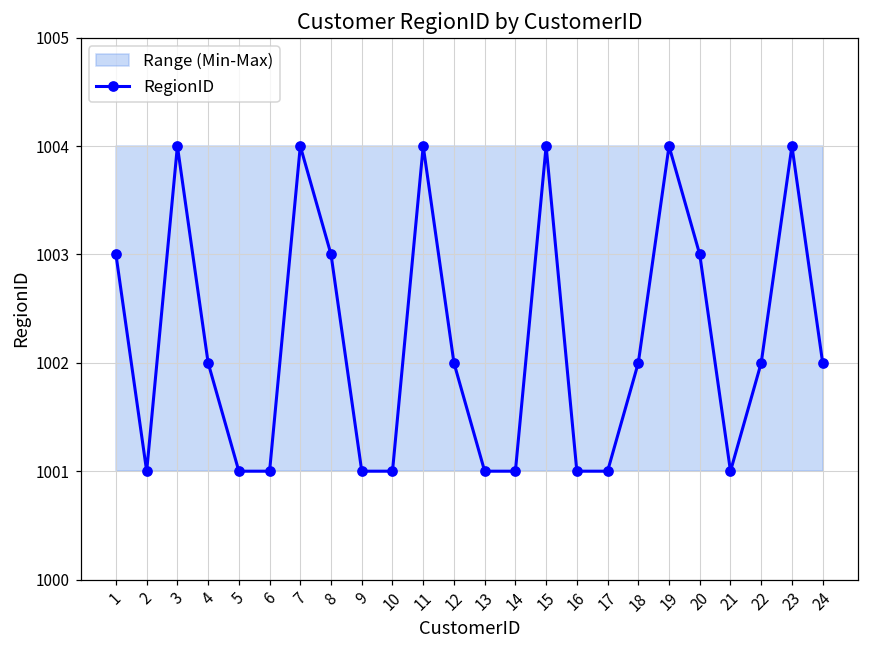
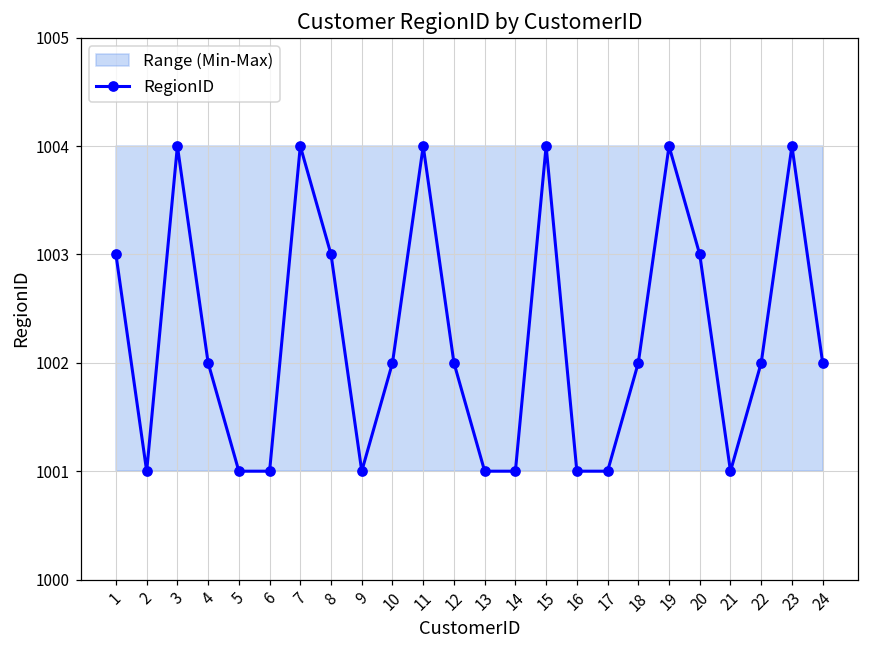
  {
    "RegionID": {
      "1": 1003,
      "2": 1001,
      "4": 1002,
      "5": 1001,
      "6": 1001,
      "8": 1003,
      "9": 1001,
-     "10": 1001,
+     "10": 1002,
      "12": 1002,
      "13": 1001,
      "14": 1001,
      "16": 1001,
      "17": 1001,
      "18": 1002,
      "20": 1003,
      "21": 1001,
      "22": 1002,
      "24": 1002
    },
    "Range (Min-Max)": {
      "1": 1004,
      "2": 1004,
      "4": 1004,
      "5": 1004,
      "6": 1004,
      "8": 1004,
      "9": 1004,
      "10": 1004,
      "12": 1004,
      "13": 1004,
      "14": 1004,
      "16": 1004,
      "17": 1004,
      "18": 1004,
      "20": 1004,
      "21": 1004,
      "22": 1004,
      "24": 1004
    }
  }
